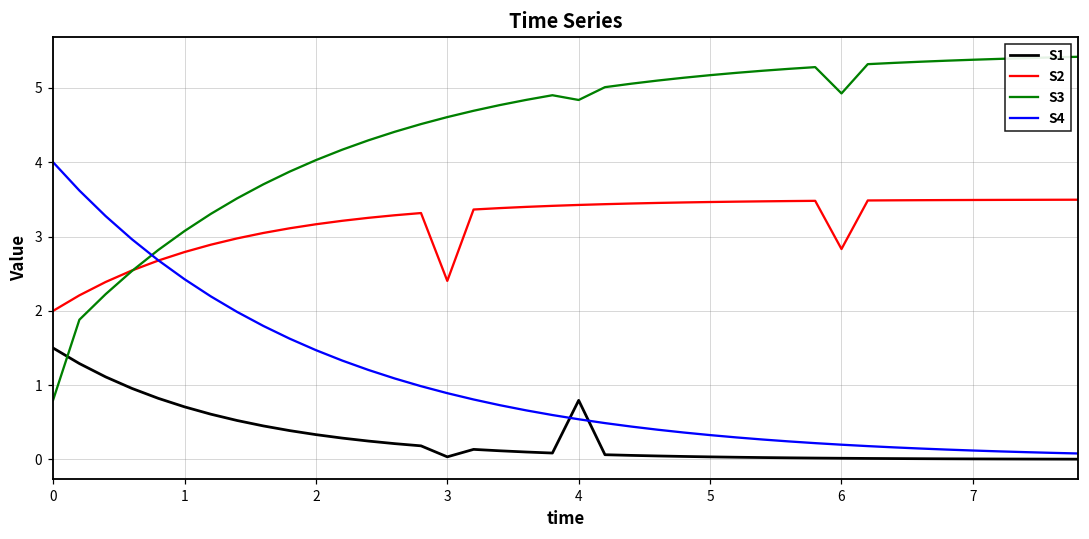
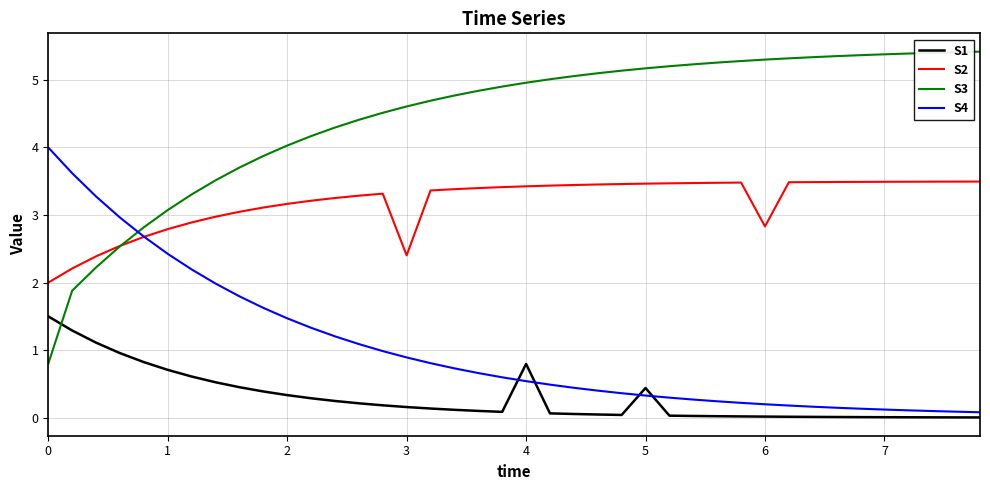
  {
    "S1": {
      "0": 1.5,
      "1": 0.7,
      "2": 0.3,
-     "3": 0.0,
+     "3": 0.2,
      "4": 0.8,
-     "5": 0.0,
+     "5": 0.4,
      "6": 0.0,
      "7": 0.0
    },
    "S2": {
      "0": 2.0,
      "1": 2.8,
      "2": 3.2,
      "3": 2.4,
      "4": 3.4,
      "5": 3.5,
      "6": 2.8,
      "7": 3.5
    },
    "S3": {
      "0": 0.8,
      "1": 3.1,
      "2": 4.0,
      "3": 4.6,
-     "4": 4.8,
+     "4": 5.0,
      "5": 5.2,
-     "6": 4.9,
+     "6": 5.3,
      "7": 5.4
    },
    "S4": {
      "0": 4.0,
      "1": 2.4,
      "2": 1.5,
      "3": 0.9,
      "4": 0.5,
      "5": 0.3,
      "6": 0.2,
      "7": 0.1
    }
  }
